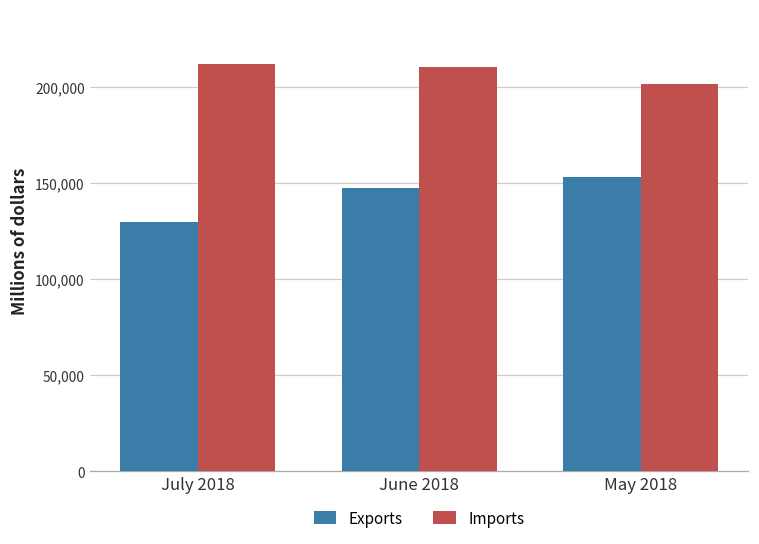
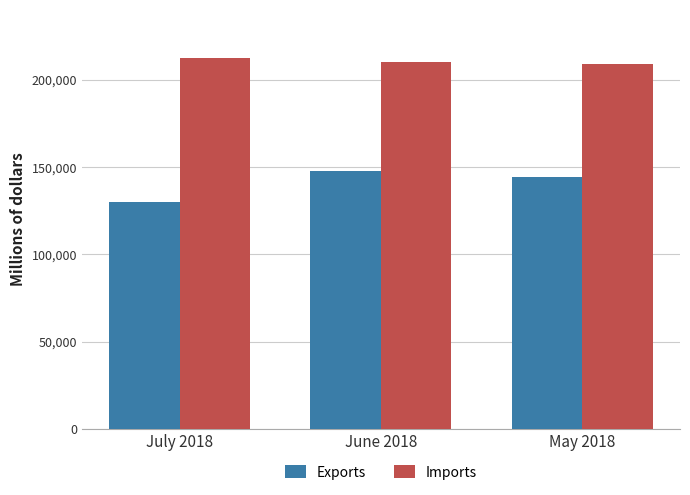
  {
    "Exports": {
      "July 2018": "130,000",
      "June 2018": "148,000",
-     "May 2018": "153,000"
+     "May 2018": "144,000"
    },
    "Imports": {
      "July 2018": "212,000",
      "June 2018": "210,000",
-     "May 2018": "202,000"
+     "May 2018": "209,000"
    }
  }
